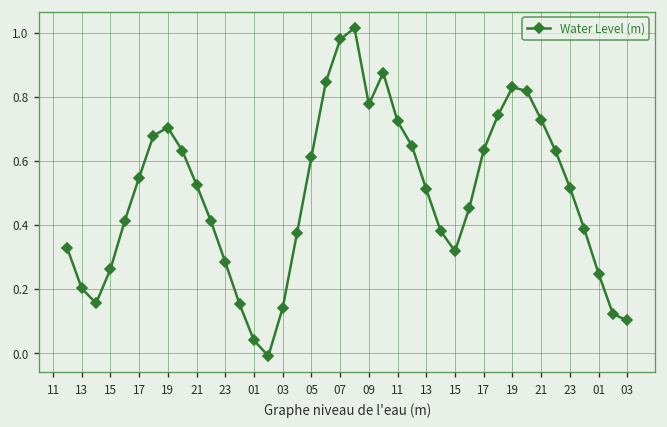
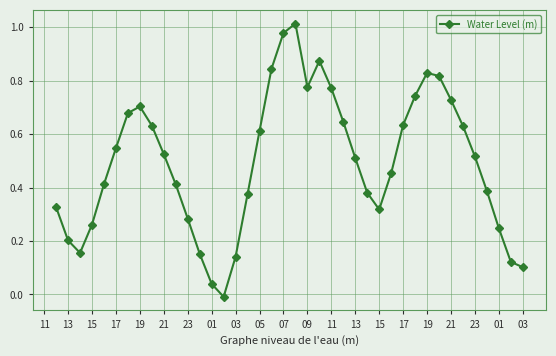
  {
    "05": 0.61,
    "07": 0.98,
    "09": 0.78,
-   "11": 0.72
+   "11": 0.77
  }
